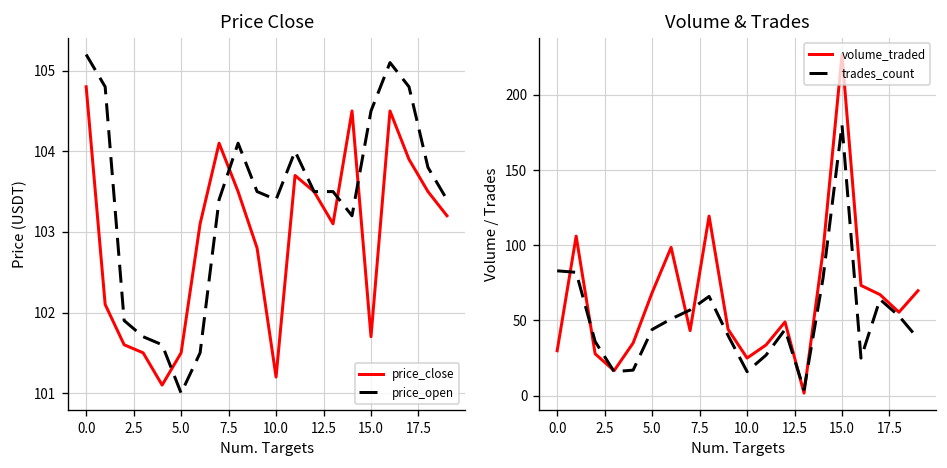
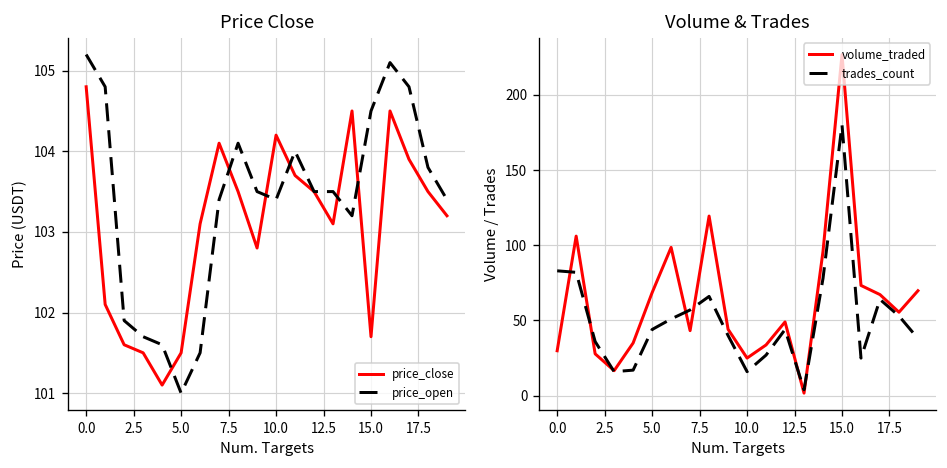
  {
    "Price Close": {
      "price_close": {
        "0.0": 104.8,
        "5.0": 101.5,
-       "10.0": 101.2,
+       "10.0": 104.2,
        "15.0": 101.7
      },
      "price_open": {
        "0.0": 105.2,
        "5.0": 101.0,
        "10.0": 103.4,
        "15.0": 104.5
      }
    },
    "Volume & Trades": {
      "volume_traded": {
        "0.0": 30,
        "5.0": 68,
        "10.0": 25
      },
      "trades_count": {
        "0.0": 83,
        "5.0": 44,
        "10.0": 16,
        "15.0": 180
      }
    }
  }
